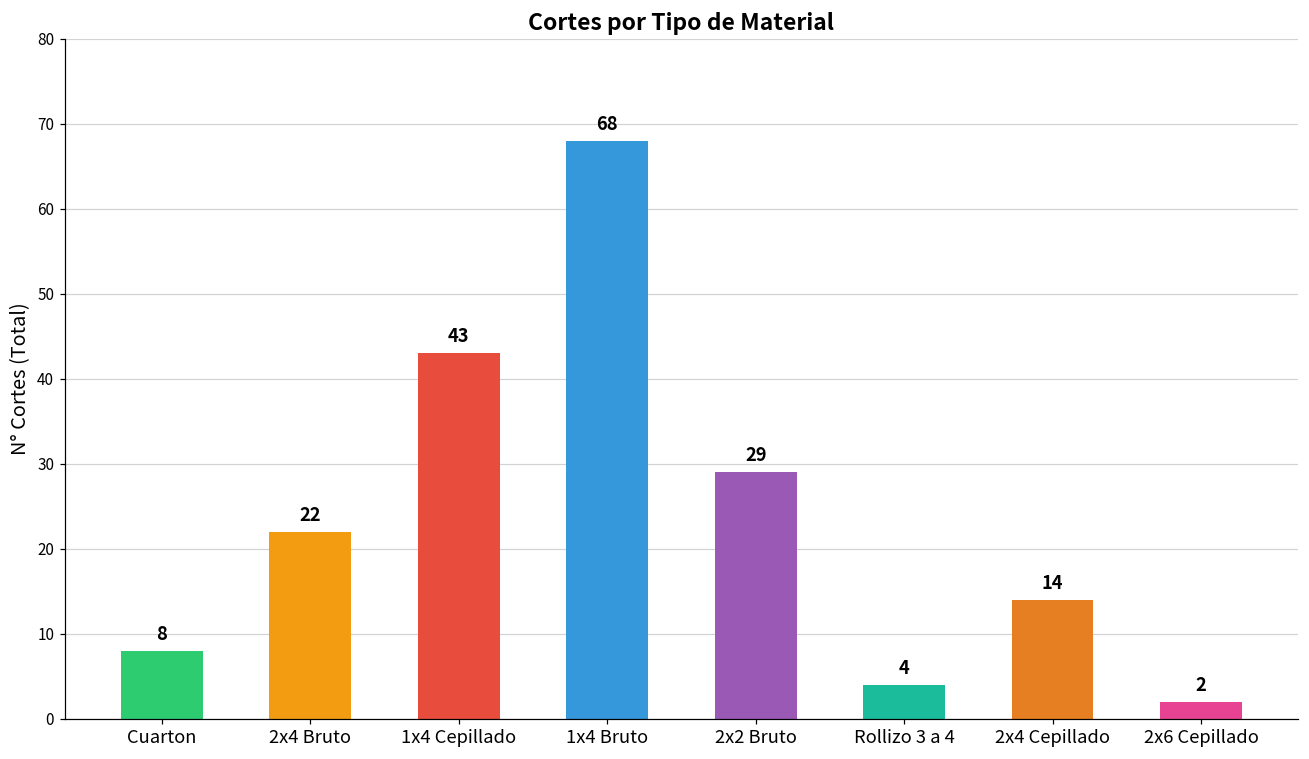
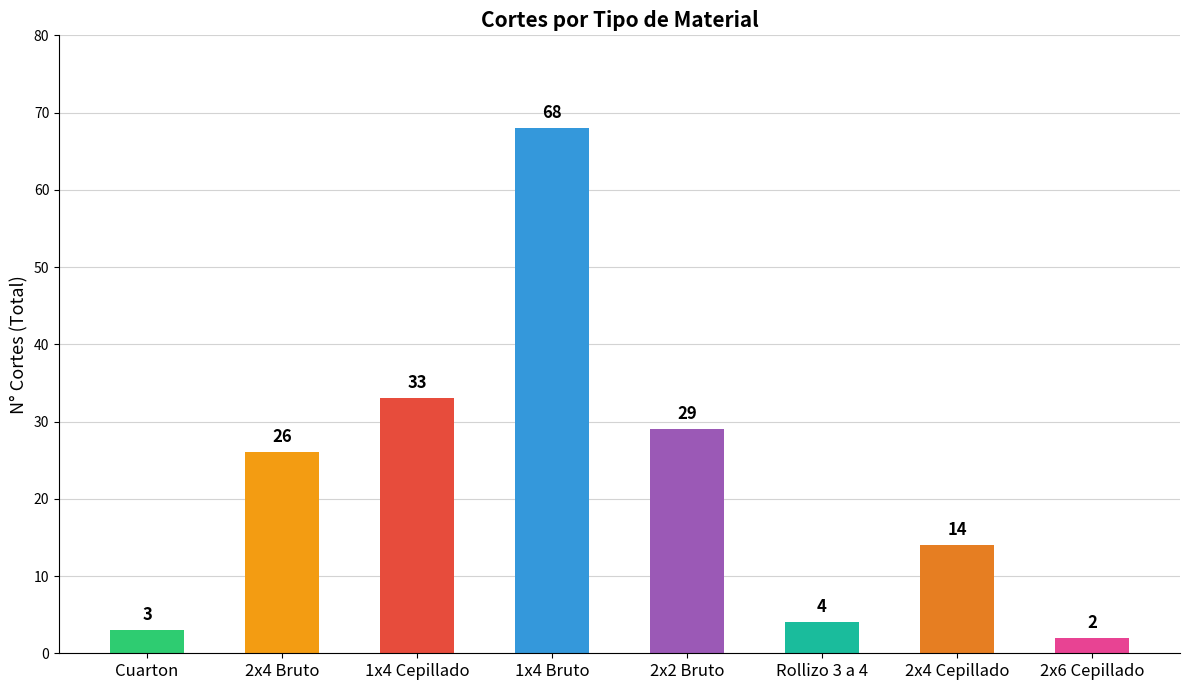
  {
-   "Cuarton": 8,
-   "2x4 Bruto": 22,
-   "1x4 Cepillado": 43,
+   "Cuarton": 3,
+   "2x4 Bruto": 26,
+   "1x4 Cepillado": 33,
    "1x4 Bruto": 68,
    "2x2 Bruto": 29,
    "Rollizo 3 a 4": 4,
    "2x4 Cepillado": 14,
    "2x6 Cepillado": 2
  }
